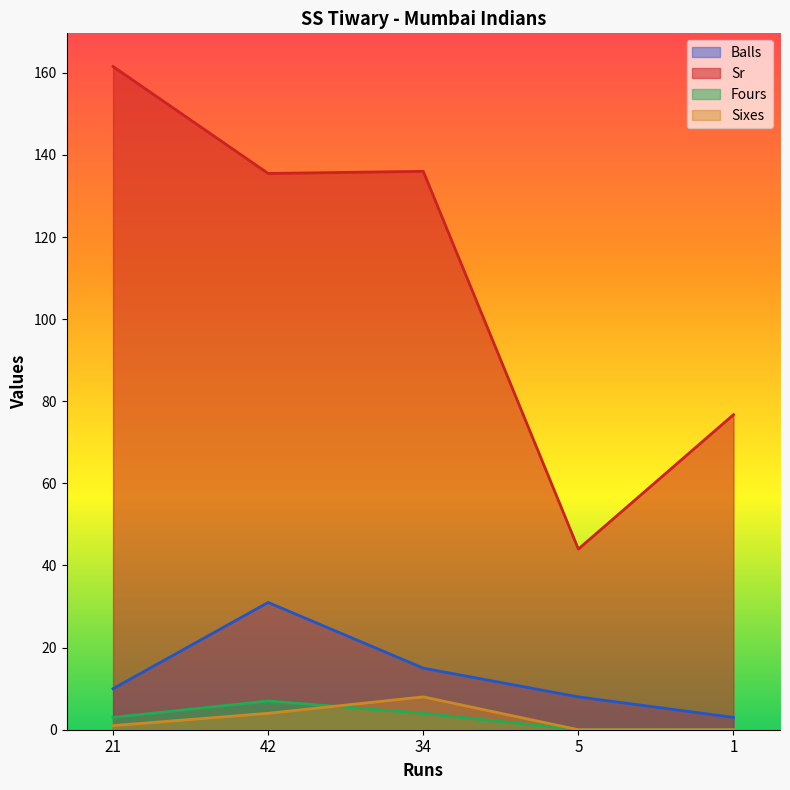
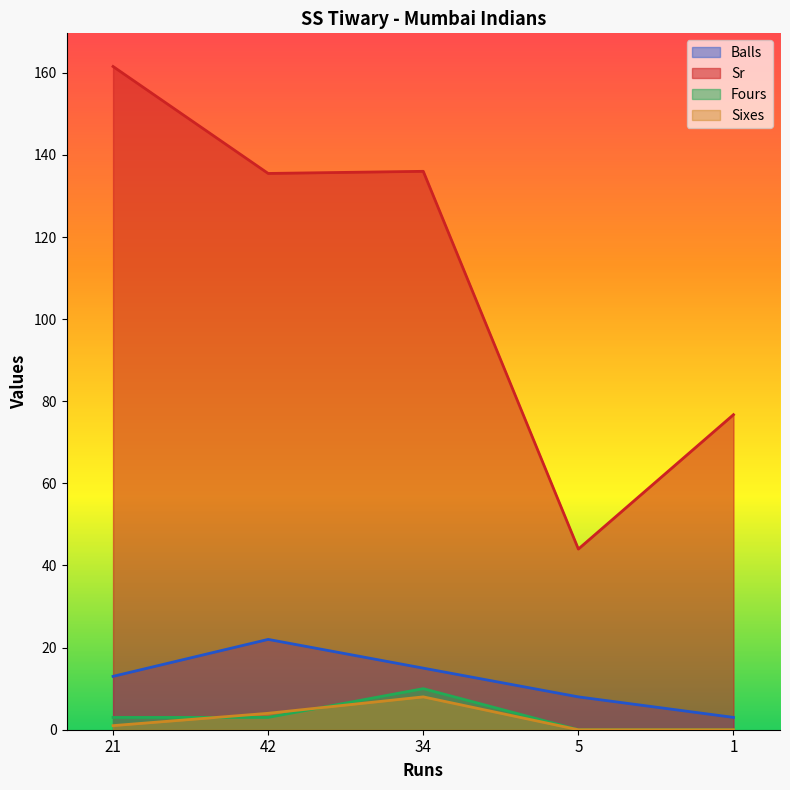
  {
    "Balls": {
-     "21": 10,
-     "42": 31,
+     "21": 13,
+     "42": 22,
      "34": 15,
      "5": 8,
      "1": 3
    },
    "Sr": {
      "21": 162,
      "42": 135,
      "34": 136,
      "5": 44,
      "1": 77
    },
    "Fours": {
      "21": 3,
-     "42": 7,
-     "34": 4
+     "42": 3,
+     "34": 10
    },
    "Sixes": {
      "21": 1,
      "42": 4,
      "34": 8
    }
  }
